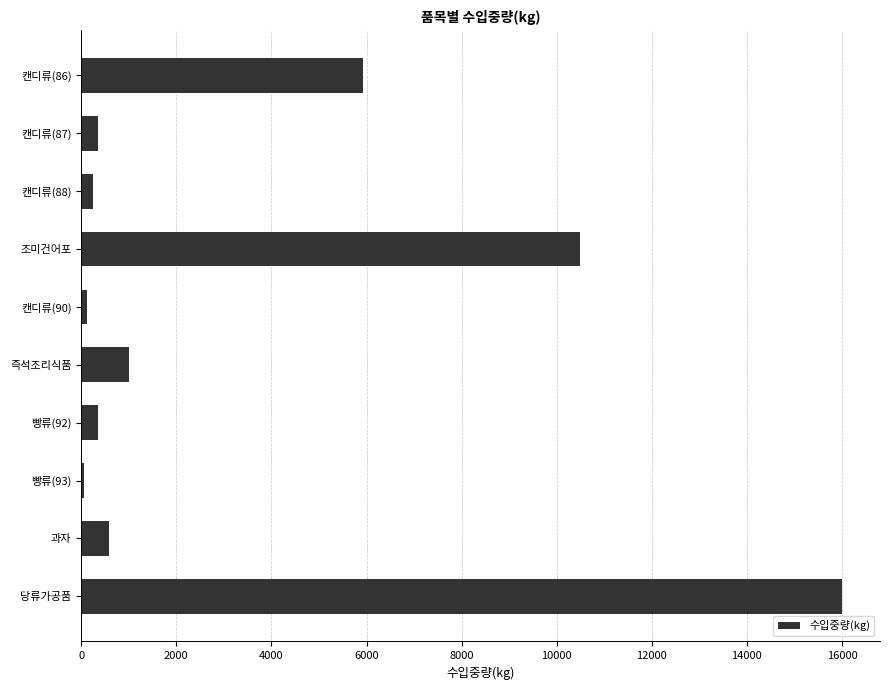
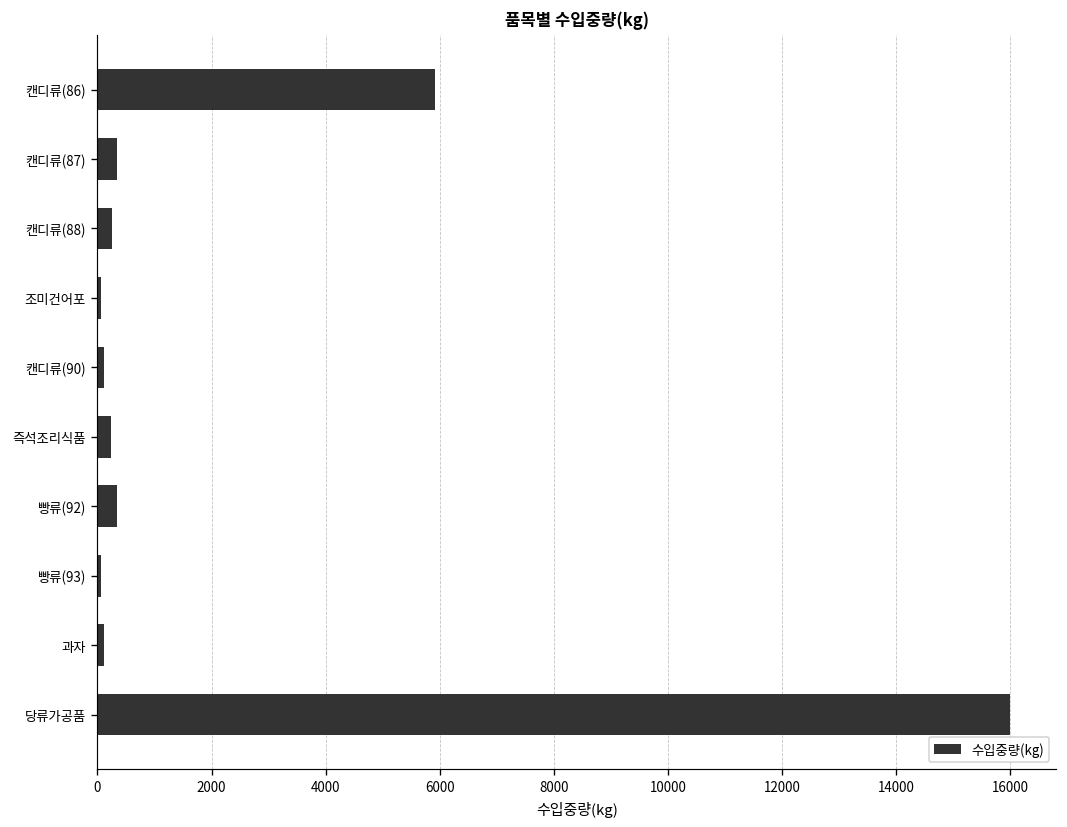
  {
    "캔디류(86)": 5900,
    "캔디류(87)": 300,
    "캔디류(88)": 300,
-   "조미건어포": 10500,
+   "조미건어포": 100,
    "캔디류(90)": 100,
-   "즉석조리식품": 1000,
+   "즉석조리식품": 200,
    "빵류(92)": 300,
    "빵류(93)": 100,
-   "과자": 600,
+   "과자": 100,
    "당류가공품": 16000
  }
